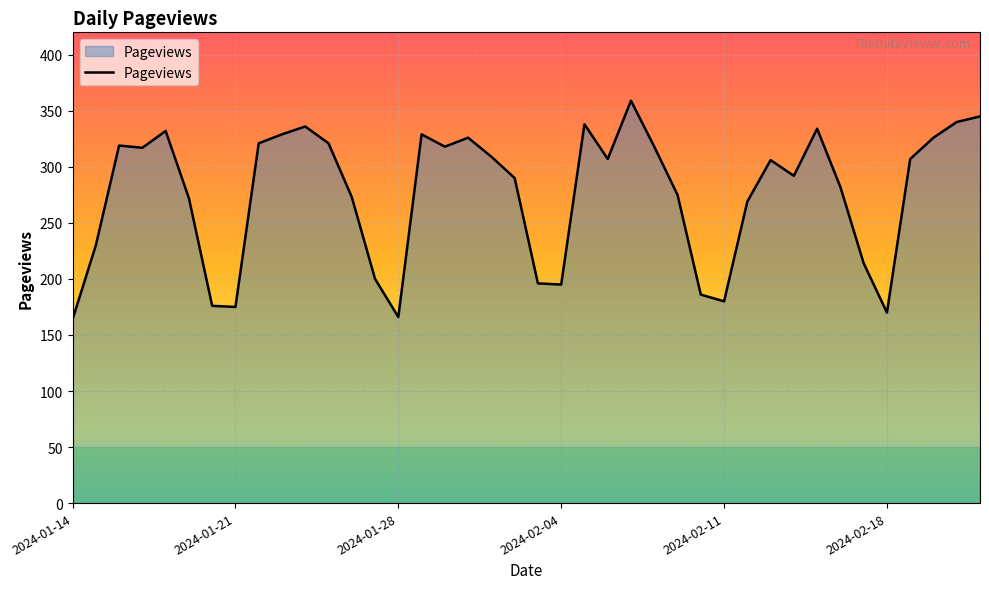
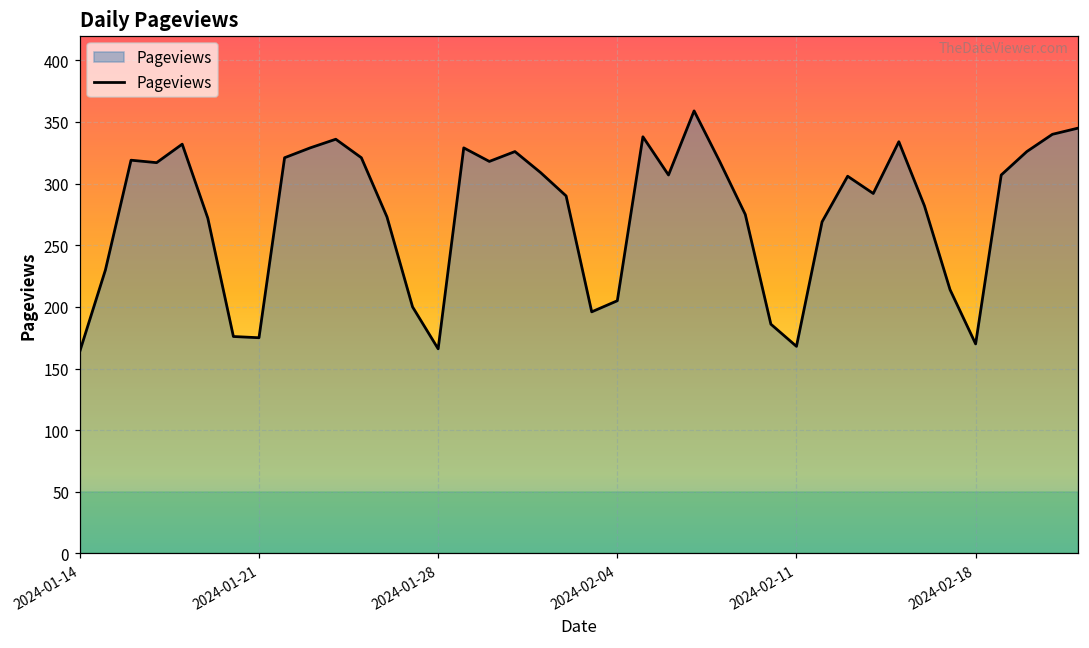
  {
    "2024-01-14": 164,
    "2024-01-21": 175,
    "2024-01-28": 166,
-   "2024-02-04": 195,
-   "2024-02-11": 180,
+   "2024-02-04": 205,
+   "2024-02-11": 168,
    "2024-02-18": 170
  }
